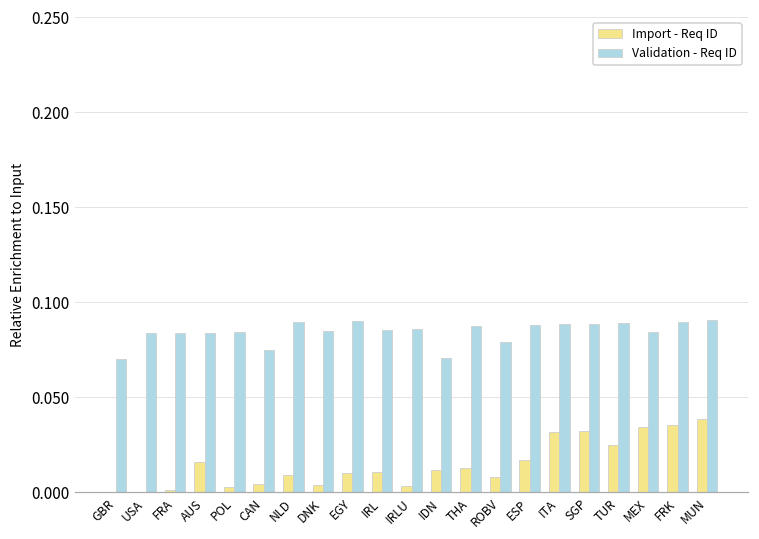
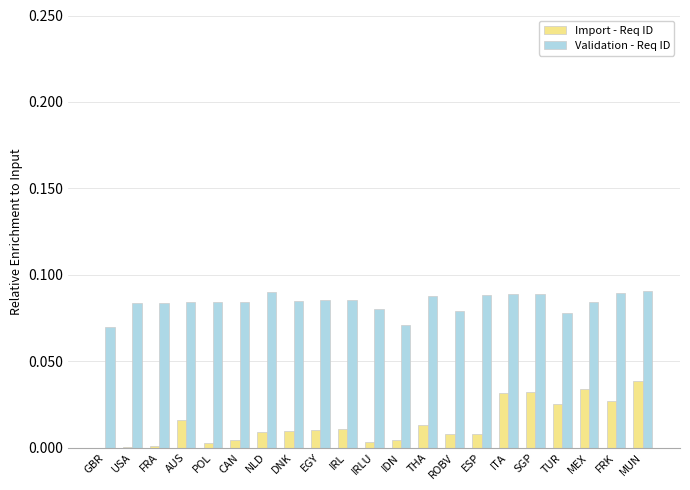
  {
    "Import - Req ID": {
      "GBR": 0.000,
      "AUS": 0.016,
      "POL": 0.003,
      "CAN": 0.004,
      "NLD": 0.009,
-     "DNK": 0.004,
+     "DNK": 0.009,
      "EGY": 0.010,
      "IRL": 0.011,
      "IRLU": 0.003,
-     "IDN": 0.012,
+     "IDN": 0.004,
      "THA": 0.013,
      "ROBV": 0.008,
-     "ESP": 0.017,
+     "ESP": 0.008,
      "ITA": 0.032,
      "SGP": 0.032,
      "TUR": 0.025,
      "MEX": 0.034,
-     "FRK": 0.035,
+     "FRK": 0.027,
      "MUN": 0.039
    },
    "Validation - Req ID": {
      "GBR": 0.070,
      "USA": 0.084,
      "FRA": 0.084,
      "AUS": 0.084,
      "POL": 0.084,
-     "CAN": 0.075,
+     "CAN": 0.085,
      "NLD": 0.090,
      "DNK": 0.085,
-     "EGY": 0.090,
+     "EGY": 0.085,
      "IRL": 0.086,
-     "IRLU": 0.086,
+     "IRLU": 0.080,
      "IDN": 0.071,
      "THA": 0.087,
      "ROBV": 0.079,
      "ESP": 0.088,
      "ITA": 0.089,
      "SGP": 0.089,
-     "TUR": 0.089,
+     "TUR": 0.078,
      "MEX": 0.085,
      "FRK": 0.090,
      "MUN": 0.091
    }
  }
